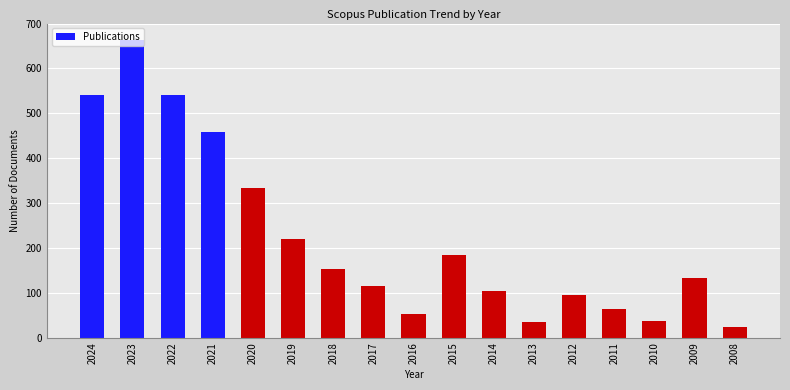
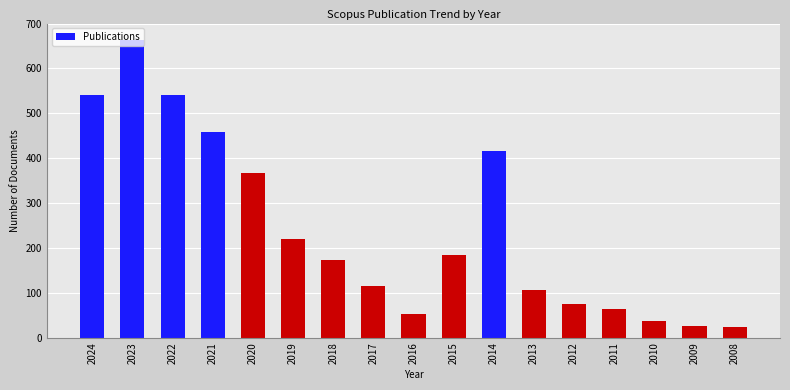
  {
    "2024": 540,
    "2022": 540,
    "2021": 460,
-   "2020": 330,
+   "2020": 370,
    "2019": 220,
-   "2018": 150,
+   "2018": 170,
    "2017": 120,
    "2016": 50,
    "2015": 190,
-   "2014": 100,
-   "2013": 40,
-   "2012": 100,
+   "2014": 420,
+   "2013": 110,
+   "2012": 80,
    "2011": 60,
    "2010": 40,
-   "2009": 130,
+   "2009": 30,
    "2008": 20
  }
